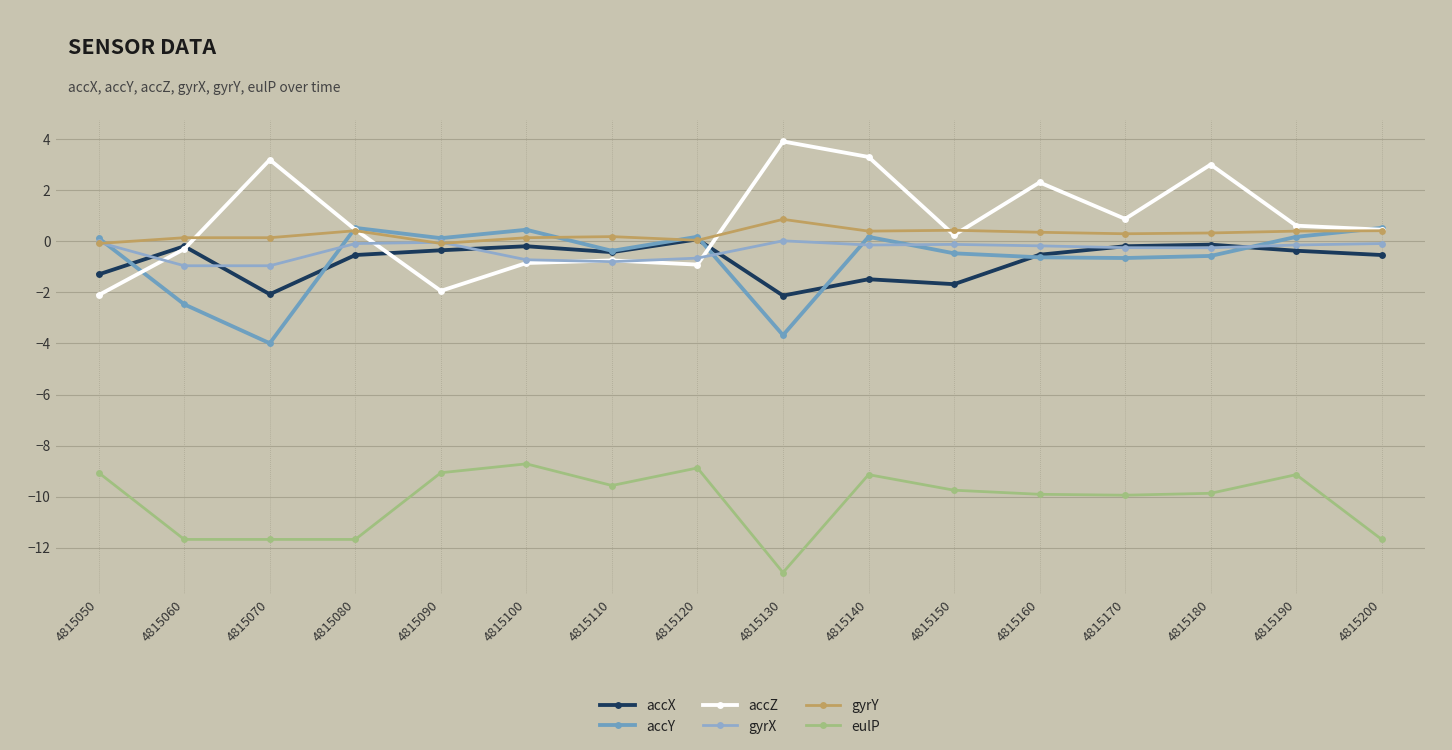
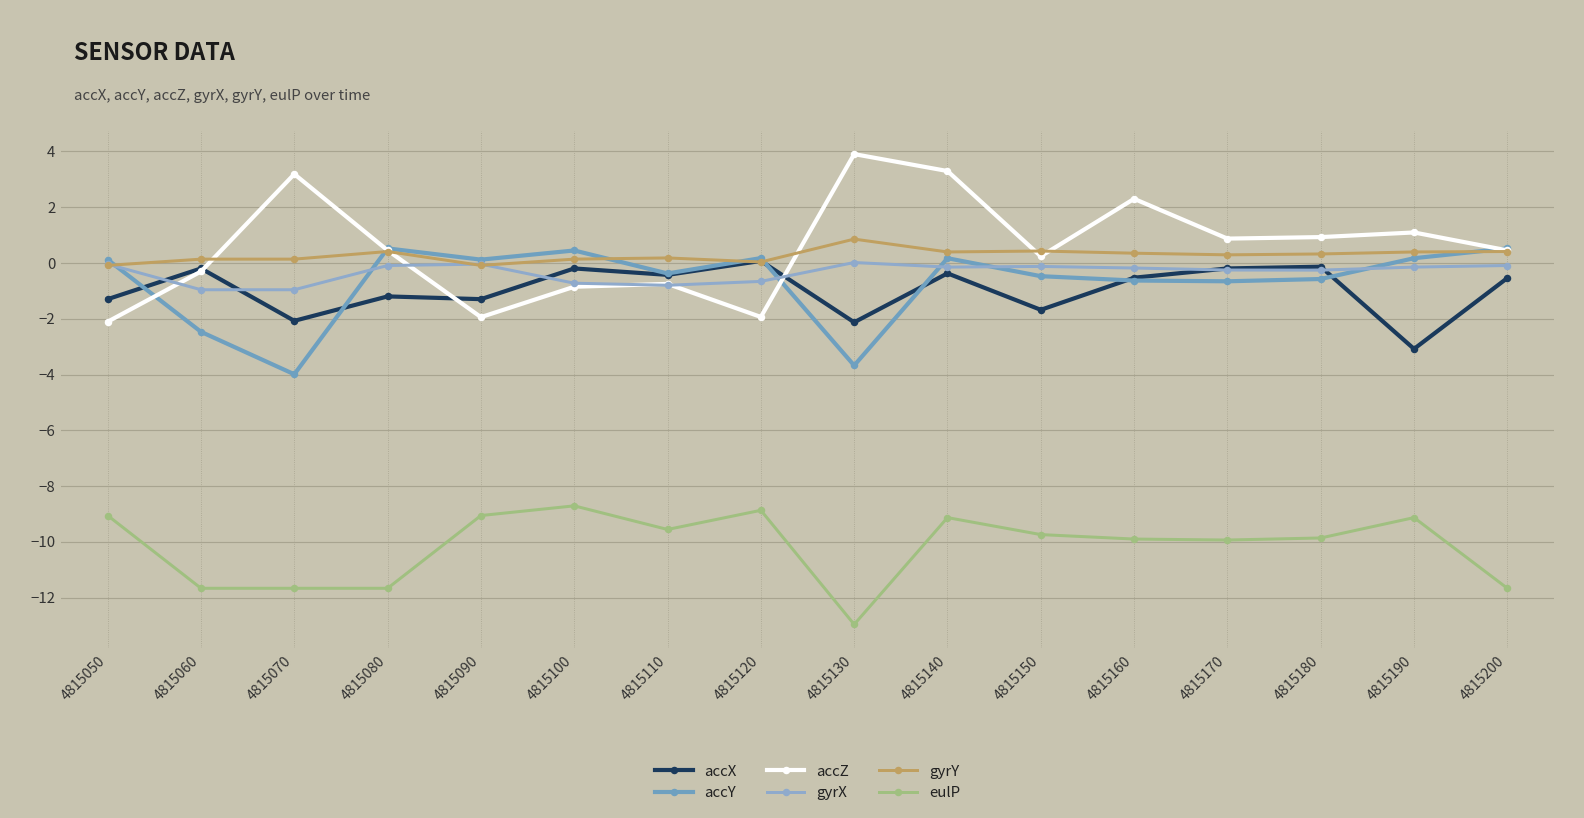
  {
    "accX": {
      "4815050": -1.3,
      "4815070": -2.1,
-     "4815080": -0.5,
-     "4815090": -0.4,
+     "4815080": -1.2,
+     "4815090": -1.3,
      "4815100": -0.2,
      "4815130": -2.1,
-     "4815140": -1.5,
+     "4815140": -0.4,
      "4815150": -1.7,
      "4815180": -0.1,
-     "4815190": -0.4,
+     "4815190": -3.1,
      "4815200": -0.5
    },
    "accZ": {
      "4815050": -2.1,
      "4815070": 3.2,
      "4815090": -1.9,
      "4815100": -0.9,
-     "4815120": -0.9,
+     "4815120": -1.9,
      "4815130": 3.9,
      "4815140": 3.3,
      "4815150": 0.2,
      "4815160": 2.3,
      "4815170": 0.9,
-     "4815180": 3.0,
-     "4815190": 0.6
+     "4815180": 0.9,
+     "4815190": 1.1
    }
  }
